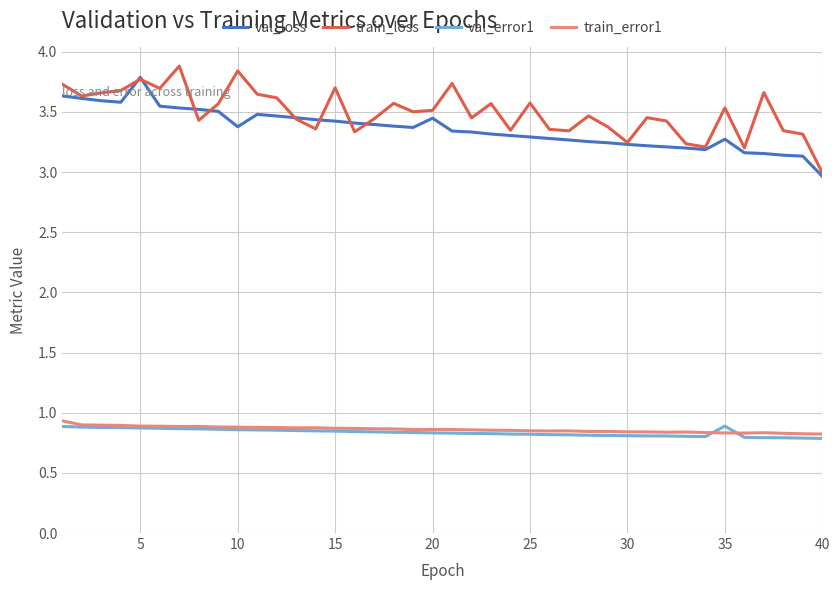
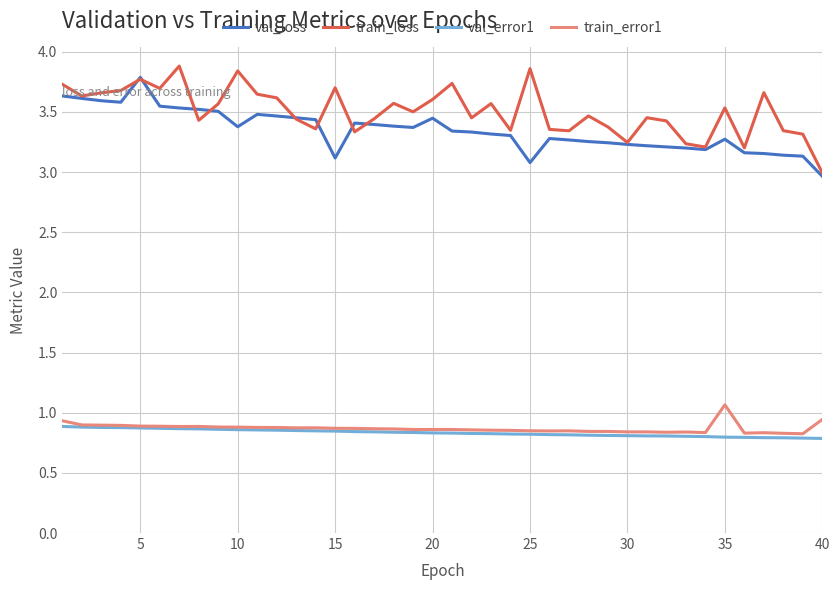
  {
    "val_loss": {
      "10": 3.38,
-     "15": 3.42,
+     "15": 3.12,
      "20": 3.45,
-     "25": 3.29,
+     "25": 3.08,
      "35": 3.27,
      "40": 2.97
    },
    "train_loss": {
      "10": 3.84,
      "15": 3.70,
-     "20": 3.51,
-     "25": 3.57,
+     "20": 3.60,
+     "25": 3.86,
      "35": 3.53,
      "40": 2.99
    },
    "val_error1": {
      "10": 0.86,
      "15": 0.85,
      "20": 0.83,
      "25": 0.82,
      "30": 0.81,
-     "35": 0.89,
+     "35": 0.80,
      "40": 0.79
    },
    "train_error1": {
      "10": 0.88,
      "15": 0.87,
      "20": 0.86,
      "25": 0.85,
      "30": 0.84,
-     "35": 0.83,
-     "40": 0.82
+     "35": 1.07,
+     "40": 0.94
    }
  }
